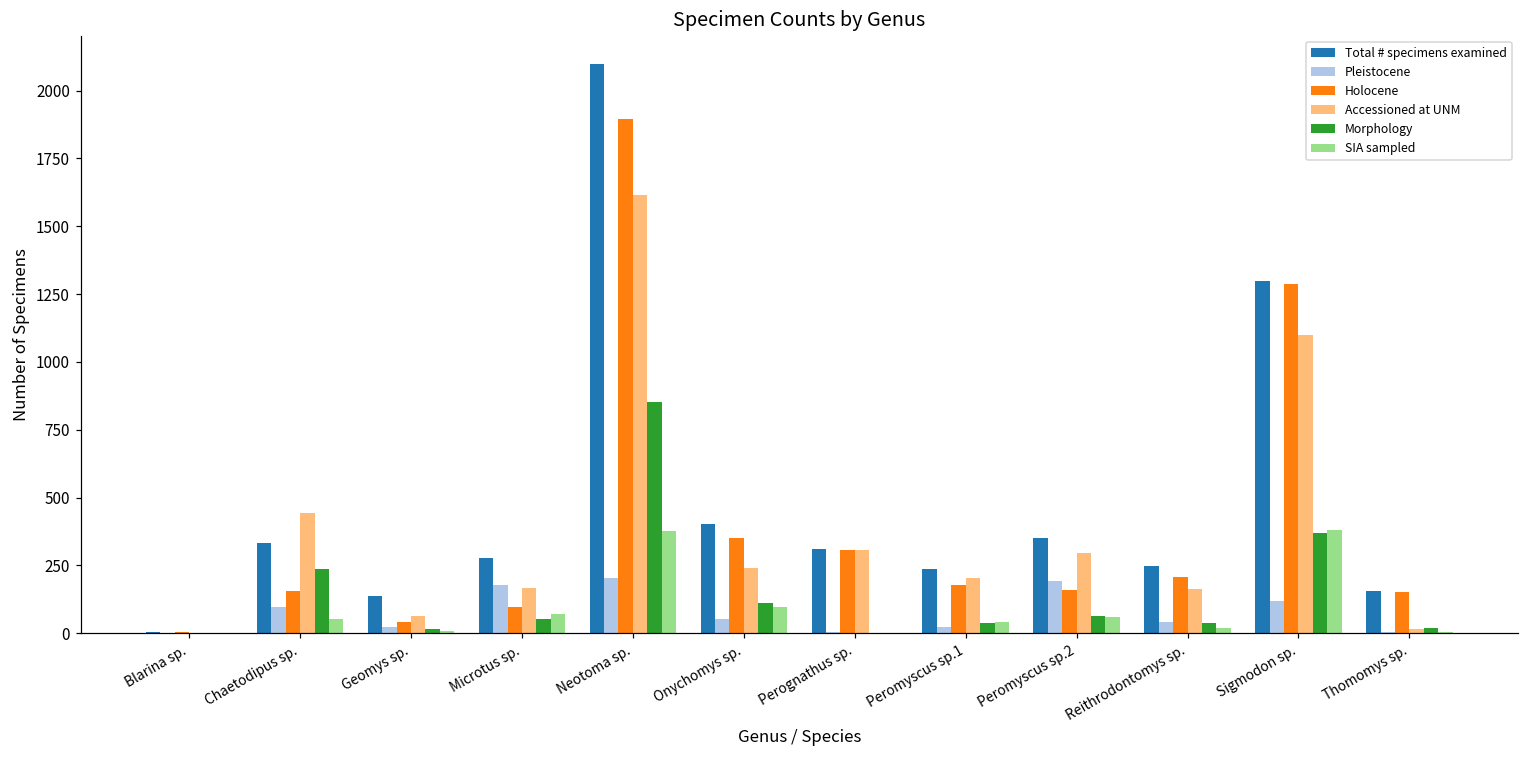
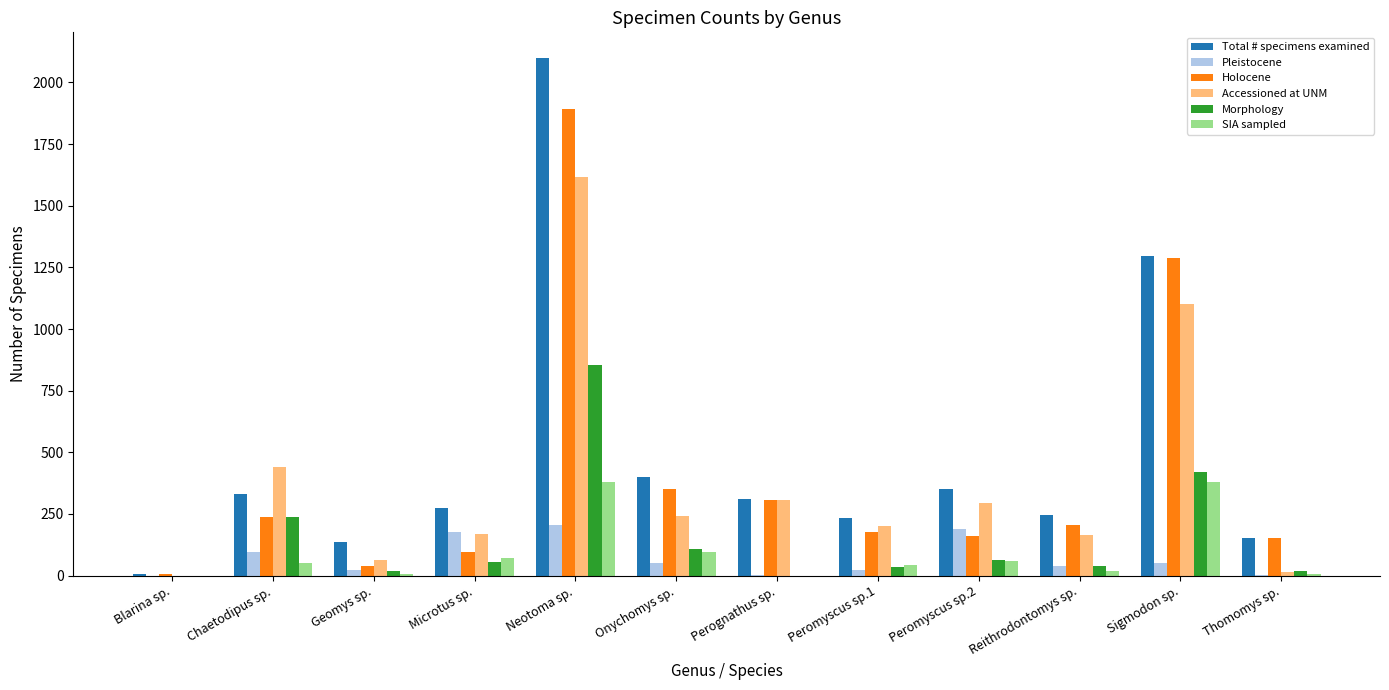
  {
    "Total # specimens examined": {
      "Chaetodipus sp.": 330,
      "Geomys sp.": 140,
      "Microtus sp.": 280,
      "Neotoma sp.": 2100,
      "Onychomys sp.": 400,
      "Perognathus sp.": 310,
      "Peromyscus sp.1": 240,
      "Peromyscus sp.2": 350,
      "Reithrodontomys sp.": 250,
      "Sigmodon sp.": 1300,
      "Thomomys sp.": 150
    },
    "Pleistocene": {
      "Blarina sp.": 0,
      "Chaetodipus sp.": 100,
      "Geomys sp.": 20,
      "Microtus sp.": 180,
      "Neotoma sp.": 200,
      "Onychomys sp.": 50,
      "Peromyscus sp.1": 20,
      "Peromyscus sp.2": 190,
      "Reithrodontomys sp.": 40,
-     "Sigmodon sp.": 120
+     "Sigmodon sp.": 50
    },
    "Holocene": {
-     "Chaetodipus sp.": 160,
+     "Chaetodipus sp.": 240,
      "Geomys sp.": 40,
      "Microtus sp.": 100,
      "Neotoma sp.": 1890,
      "Onychomys sp.": 350,
      "Perognathus sp.": 310,
      "Peromyscus sp.1": 180,
      "Peromyscus sp.2": 160,
      "Reithrodontomys sp.": 210,
      "Sigmodon sp.": 1290,
      "Thomomys sp.": 150
    },
    "Accessioned at UNM": {
      "Blarina sp.": 0,
      "Chaetodipus sp.": 440,
      "Geomys sp.": 60,
      "Microtus sp.": 170,
      "Neotoma sp.": 1620,
      "Onychomys sp.": 240,
      "Perognathus sp.": 310,
      "Peromyscus sp.1": 200,
      "Peromyscus sp.2": 300,
      "Reithrodontomys sp.": 160,
      "Sigmodon sp.": 1100,
      "Thomomys sp.": 20
    },
    "Morphology": {
      "Blarina sp.": 0,
      "Chaetodipus sp.": 240,
      "Geomys sp.": 20,
      "Microtus sp.": 50,
      "Neotoma sp.": 850,
      "Onychomys sp.": 110,
      "Perognathus sp.": 0,
      "Peromyscus sp.1": 40,
      "Peromyscus sp.2": 60,
      "Reithrodontomys sp.": 40,
-     "Sigmodon sp.": 370,
+     "Sigmodon sp.": 420,
      "Thomomys sp.": 20
    },
    "SIA sampled": {
      "Blarina sp.": 0,
      "Chaetodipus sp.": 50,
      "Microtus sp.": 70,
      "Neotoma sp.": 380,
      "Onychomys sp.": 100,
      "Perognathus sp.": 0,
      "Peromyscus sp.1": 40,
      "Peromyscus sp.2": 60,
      "Reithrodontomys sp.": 20,
      "Sigmodon sp.": 380
    }
  }
